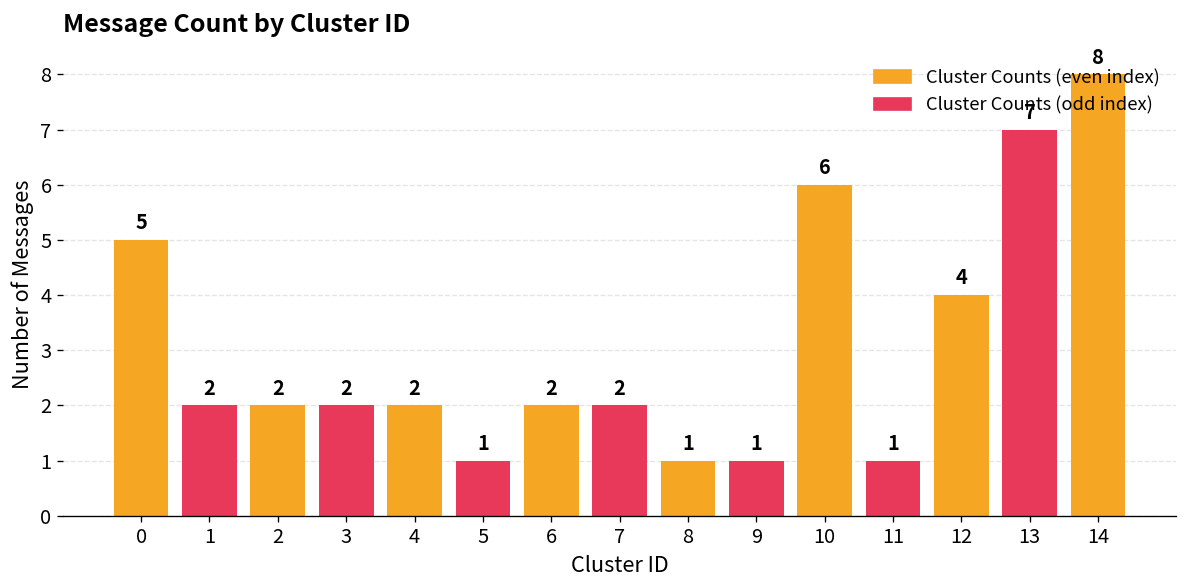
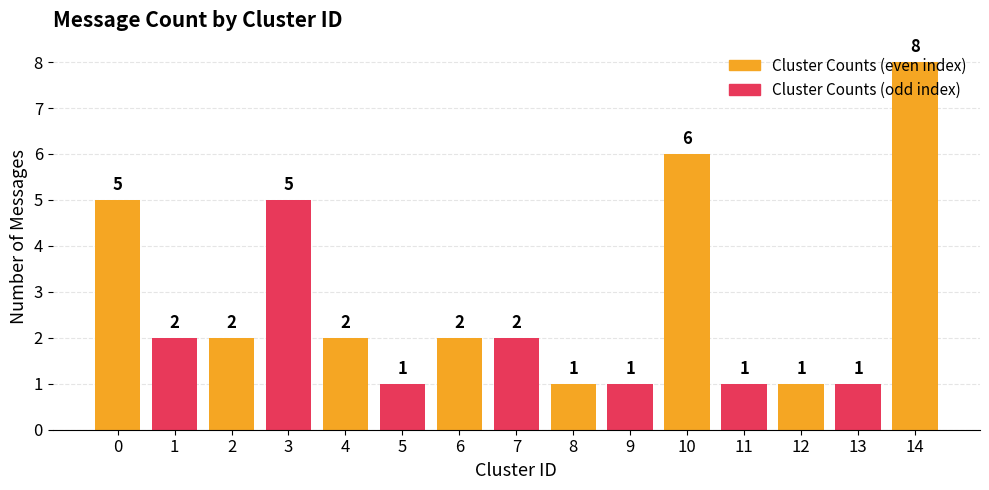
  {
    "0": 5,
    "1": 2,
    "2": 2,
-   "3": 2,
+   "3": 5,
    "4": 2,
    "5": 1,
    "6": 2,
    "7": 2,
    "8": 1,
    "9": 1,
    "10": 6,
    "11": 1,
-   "12": 4,
-   "13": 7,
+   "12": 1,
+   "13": 1,
    "14": 8
  }
